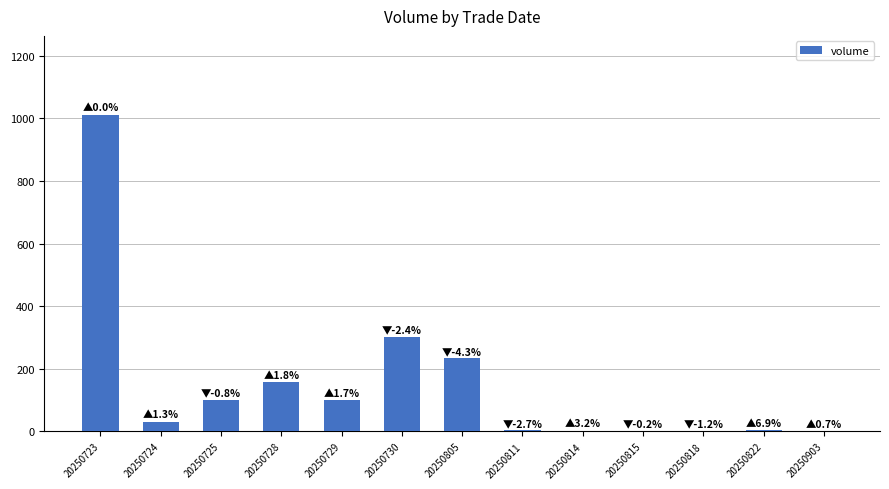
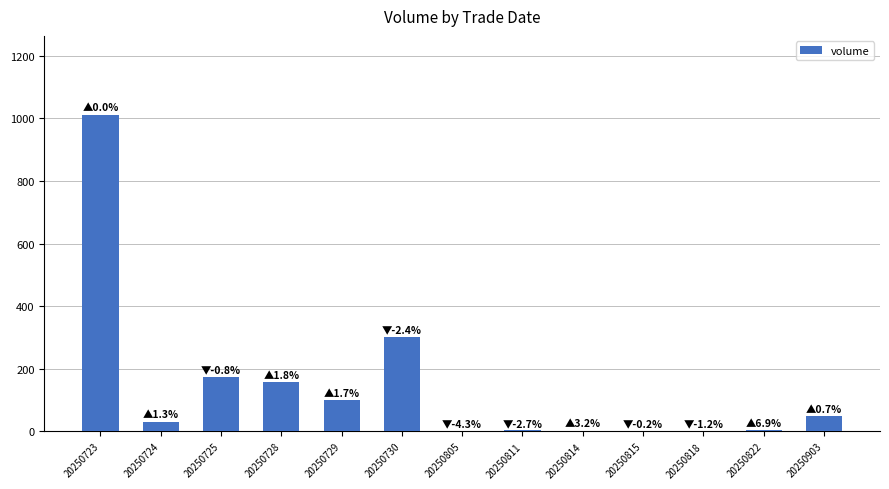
  {
-   "20250725": 100,
-   "20250805": 230,
-   "20250903": 0
+   "20250725": 170,
+   "20250805": 0,
+   "20250903": 50
  }
